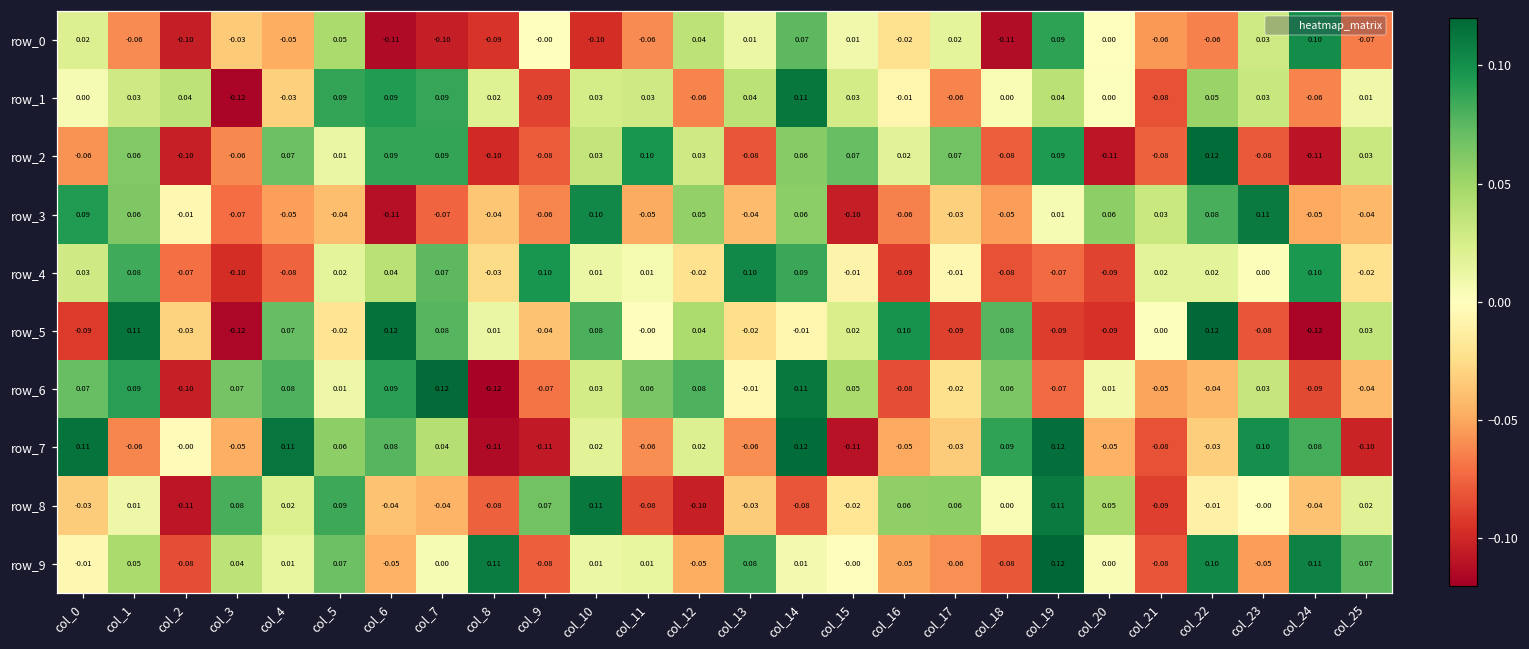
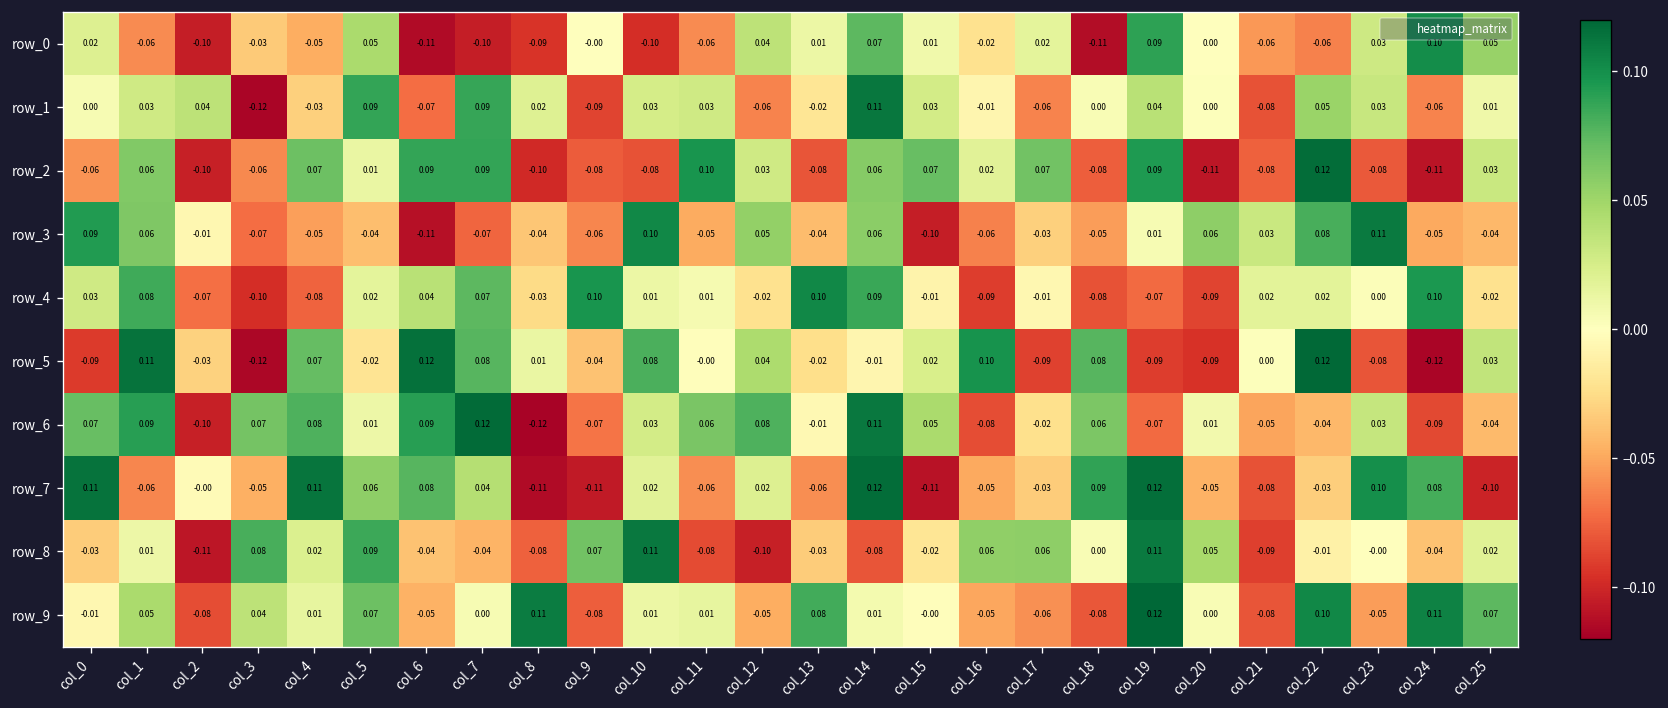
  {
    "row_0": {
      "col_0": 0.02,
      "col_1": -0.06,
      "col_2": -0.10,
      "col_3": -0.03,
      "col_4": -0.05,
      "col_5": 0.05,
      "col_6": -0.11,
      "col_7": -0.10,
      "col_8": -0.09,
      "col_9": -0.00,
      "col_10": -0.10,
      "col_11": -0.06,
      "col_12": 0.04,
      "col_13": 0.01,
      "col_14": 0.07,
      "col_15": 0.01,
      "col_16": -0.02,
      "col_17": 0.02,
      "col_18": -0.11,
      "col_19": 0.09,
      "col_20": 0.00,
      "col_21": -0.06,
      "col_22": -0.06,
-     "col_25": -0.07
+     "col_25": 0.05
    },
    "row_1": {
      "col_0": 0.00,
      "col_1": 0.03,
      "col_2": 0.04,
      "col_3": -0.12,
      "col_4": -0.03,
      "col_5": 0.09,
-     "col_6": 0.09,
+     "col_6": -0.07,
      "col_7": 0.09,
      "col_8": 0.02,
      "col_9": -0.09,
      "col_10": 0.03,
      "col_11": 0.03,
      "col_12": -0.06,
-     "col_13": 0.04,
+     "col_13": -0.02,
      "col_14": 0.11,
      "col_15": 0.03,
      "col_16": -0.01,
      "col_17": -0.06,
      "col_18": 0.00,
      "col_19": 0.04,
      "col_20": 0.00,
      "col_21": -0.08,
      "col_22": 0.05,
      "col_23": 0.03,
      "col_24": -0.06,
      "col_25": 0.01
    },
    "row_2": {
      "col_0": -0.06,
      "col_1": 0.06,
      "col_2": -0.10,
      "col_3": -0.06,
      "col_4": 0.07,
      "col_5": 0.01,
      "col_6": 0.09,
      "col_7": 0.09,
      "col_8": -0.10,
      "col_9": -0.08,
-     "col_10": 0.03,
+     "col_10": -0.08,
      "col_11": 0.10,
      "col_12": 0.03,
      "col_13": -0.08,
      "col_14": 0.06,
      "col_15": 0.07,
      "col_16": 0.02,
      "col_17": 0.07,
      "col_18": -0.08,
      "col_19": 0.09,
      "col_20": -0.11,
      "col_21": -0.08,
      "col_22": 0.12,
      "col_23": -0.08,
      "col_24": -0.11,
      "col_25": 0.03
    }
  }
